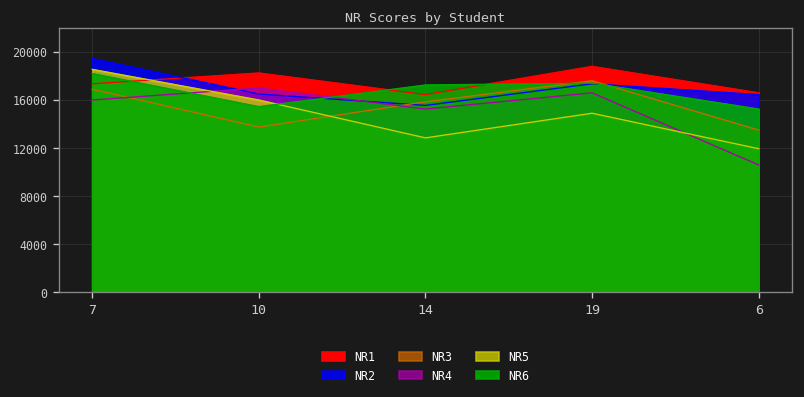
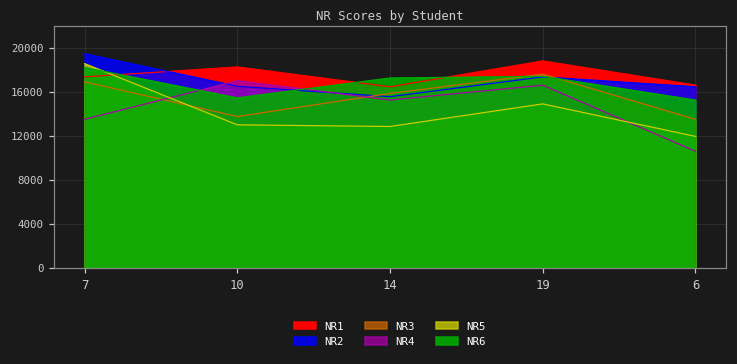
  {
    "NR1": {
      "7": 17400,
      "10": 18300,
      "14": 16500,
      "19": 18800
    },
    "NR2": {
      "7": 19500,
      "10": 16500,
      "14": 15600
    },
    "NR3": {
      "7": 16900,
      "10": 13800,
      "14": 15900,
      "6": 13500
    },
    "NR4": {
-     "7": 16000,
+     "7": 13500,
      "10": 17000,
      "14": 15300,
      "19": 16600,
      "6": 10600
    },
    "NR5": {
      "7": 18600,
-     "10": 16000,
+     "10": 13000,
      "14": 12900,
      "19": 14900,
      "6": 12000
    },
    "NR6": {
      "7": 18200,
      "10": 15500,
      "14": 17300,
      "6": 15300
    }
  }
